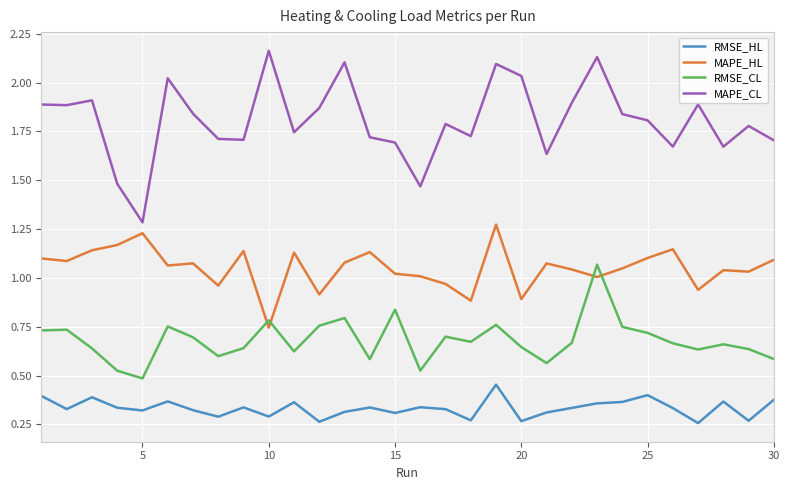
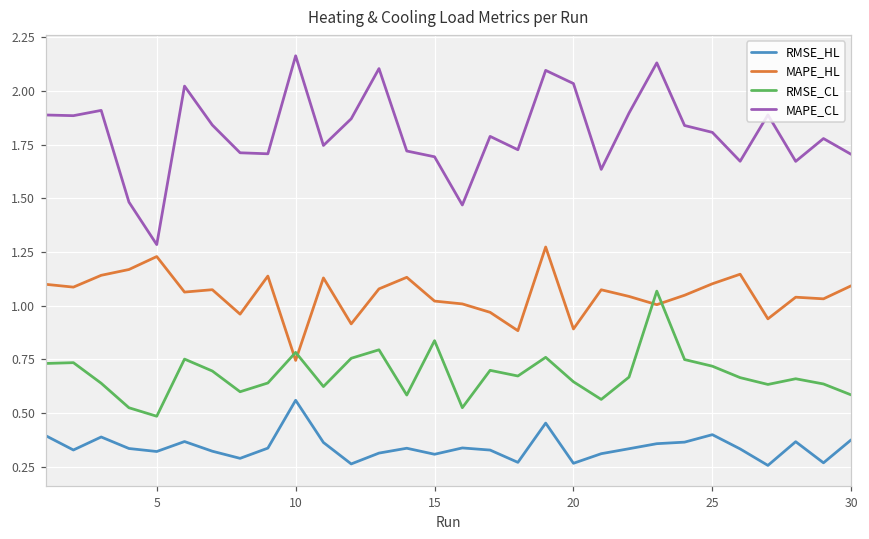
  {
    "RMSE_HL": {
      "5": 0.32,
-     "10": 0.29,
+     "10": 0.56,
      "15": 0.31,
      "20": 0.27,
      "25": 0.40,
      "30": 0.38
    },
    "MAPE_HL": {
      "5": 1.23,
      "10": 0.75,
      "15": 1.02,
      "20": 0.89,
      "25": 1.10,
      "30": 1.09
    },
    "RMSE_CL": {
      "5": 0.49,
      "10": 0.78,
      "15": 0.84,
      "20": 0.65,
      "25": 0.72,
      "30": 0.58
    },
    "MAPE_CL": {
      "5": 1.28,
      "10": 2.16,
      "15": 1.69,
      "20": 2.03,
      "25": 1.81,
      "30": 1.70
    }
  }
